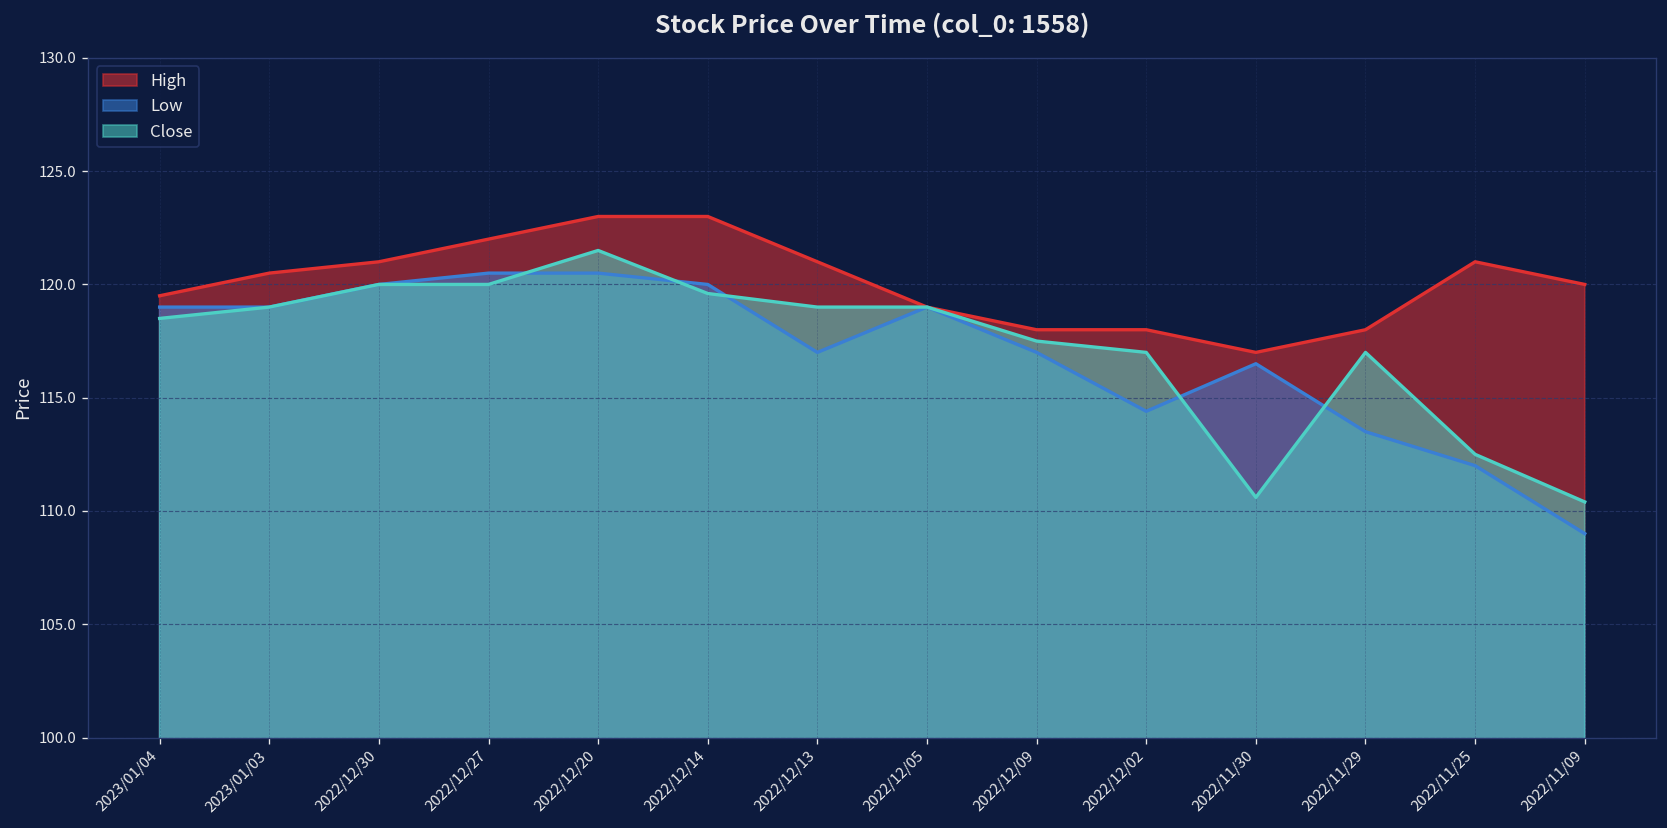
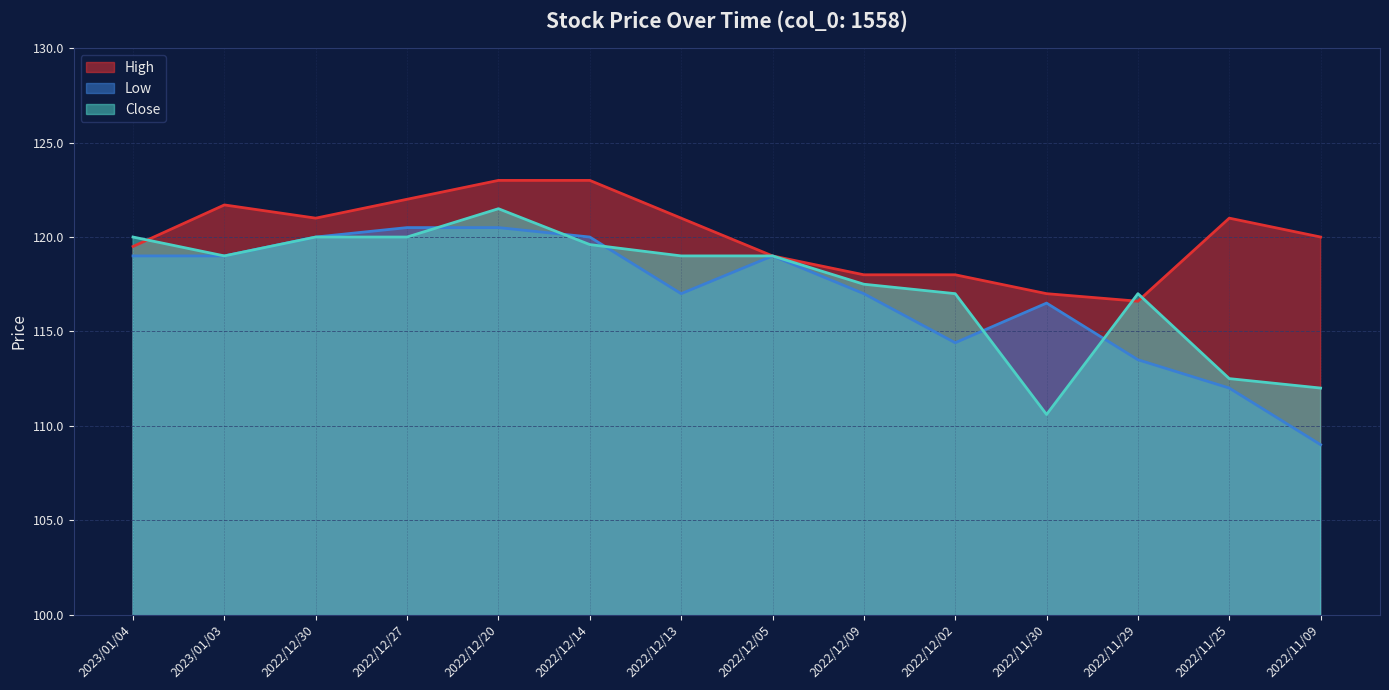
  {
    "High": {
      "2023/01/04": 119.5,
-     "2023/01/03": 120.5,
+     "2023/01/03": 121.7,
      "2022/12/30": 121.0,
      "2022/12/27": 122.0,
      "2022/12/20": 123.0,
      "2022/12/14": 123.0,
      "2022/12/13": 121.0,
      "2022/12/09": 118.0,
      "2022/12/02": 118.0,
      "2022/11/30": 117.0,
-     "2022/11/29": 118.0,
+     "2022/11/29": 116.6,
      "2022/11/25": 121.0,
      "2022/11/09": 120.0
    },
    "Low": {
      "2023/01/04": 119.0,
      "2022/12/27": 120.5,
      "2022/12/20": 120.5,
      "2022/12/14": 120.0,
      "2022/12/13": 117.0,
      "2022/12/09": 117.0,
      "2022/12/02": 114.4,
      "2022/11/30": 116.5,
      "2022/11/29": 113.5,
      "2022/11/25": 112.0,
      "2022/11/09": 109.0
    },
    "Close": {
-     "2023/01/04": 118.5,
+     "2023/01/04": 120.0,
      "2022/12/27": 120.0,
      "2022/12/20": 121.5,
      "2022/12/14": 119.6,
      "2022/12/13": 119.0,
      "2022/12/09": 117.5,
      "2022/12/02": 117.0,
      "2022/11/30": 110.6,
      "2022/11/29": 117.0,
      "2022/11/25": 112.5,
-     "2022/11/09": 110.4
+     "2022/11/09": 112.0
    }
  }
